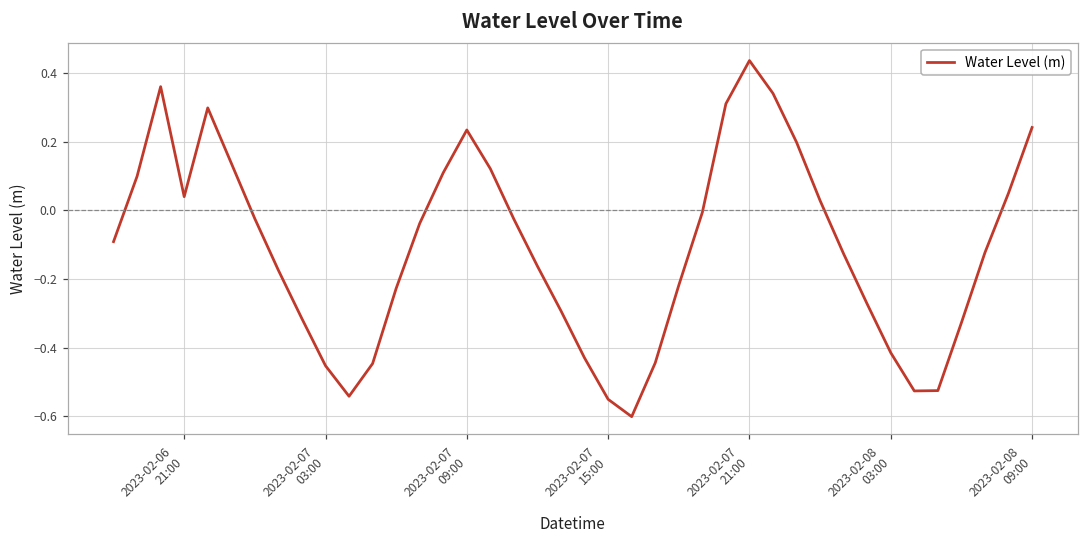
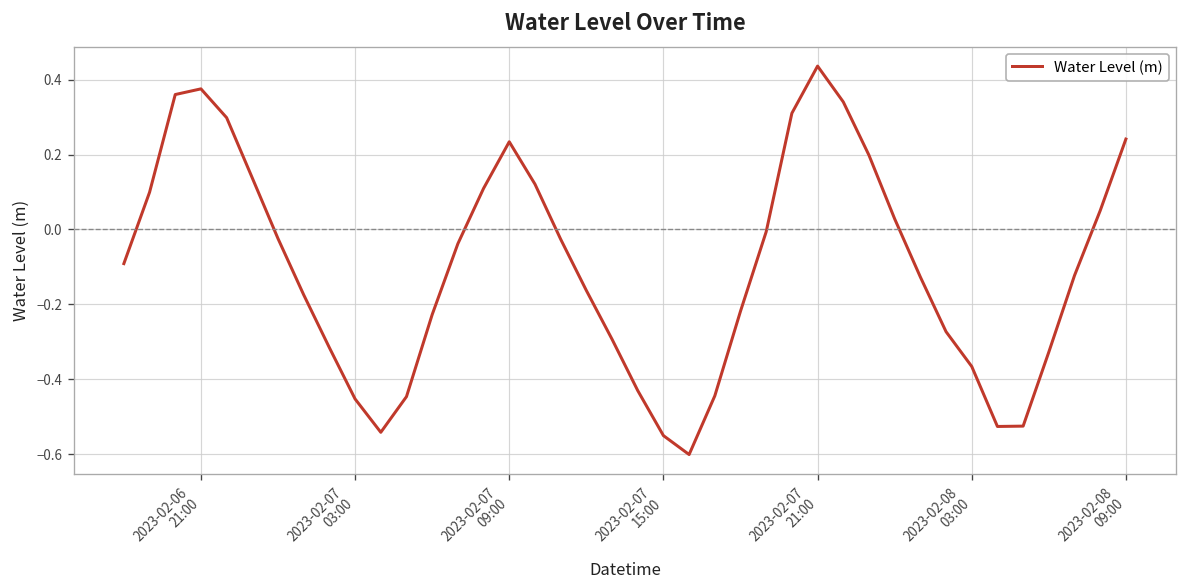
  {
-   "2023-02-06 21:00": 0.04,
+   "2023-02-06 21:00": 0.38,
    "2023-02-07 03:00": -0.45,
    "2023-02-07 09:00": 0.23,
    "2023-02-07 15:00": -0.55,
    "2023-02-07 21:00": 0.44,
-   "2023-02-08 03:00": -0.41,
+   "2023-02-08 03:00": -0.37,
    "2023-02-08 09:00": 0.24
  }
